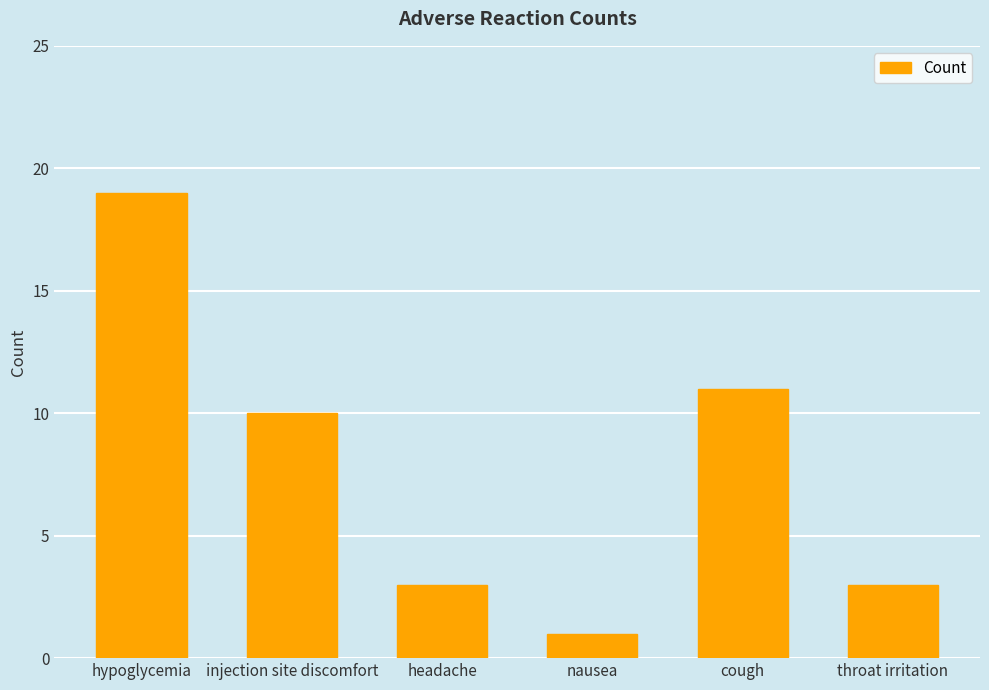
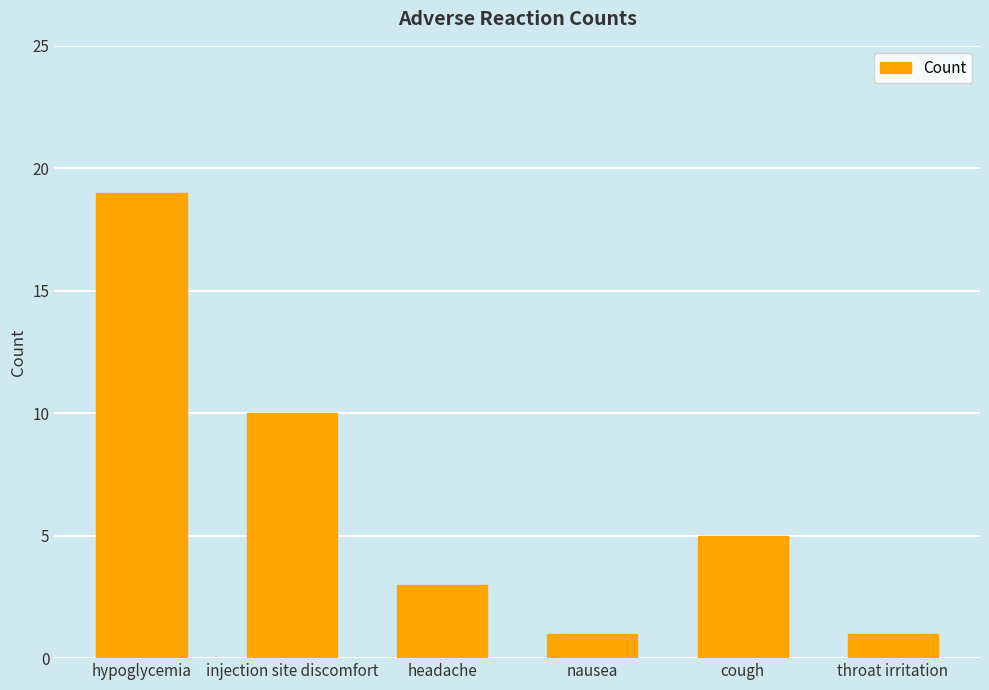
  {
    "hypoglycemia": 19,
    "injection site discomfort": 10,
    "headache": 3,
    "nausea": 1,
-   "cough": 11,
-   "throat irritation": 3
+   "cough": 5,
+   "throat irritation": 1
  }
